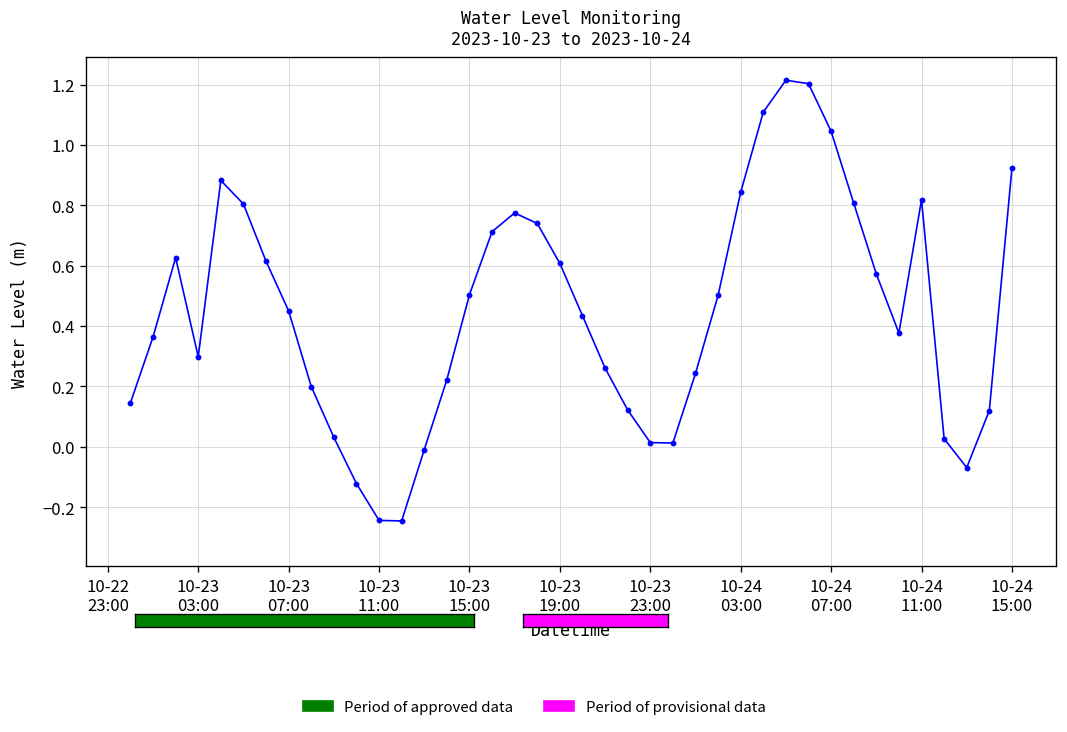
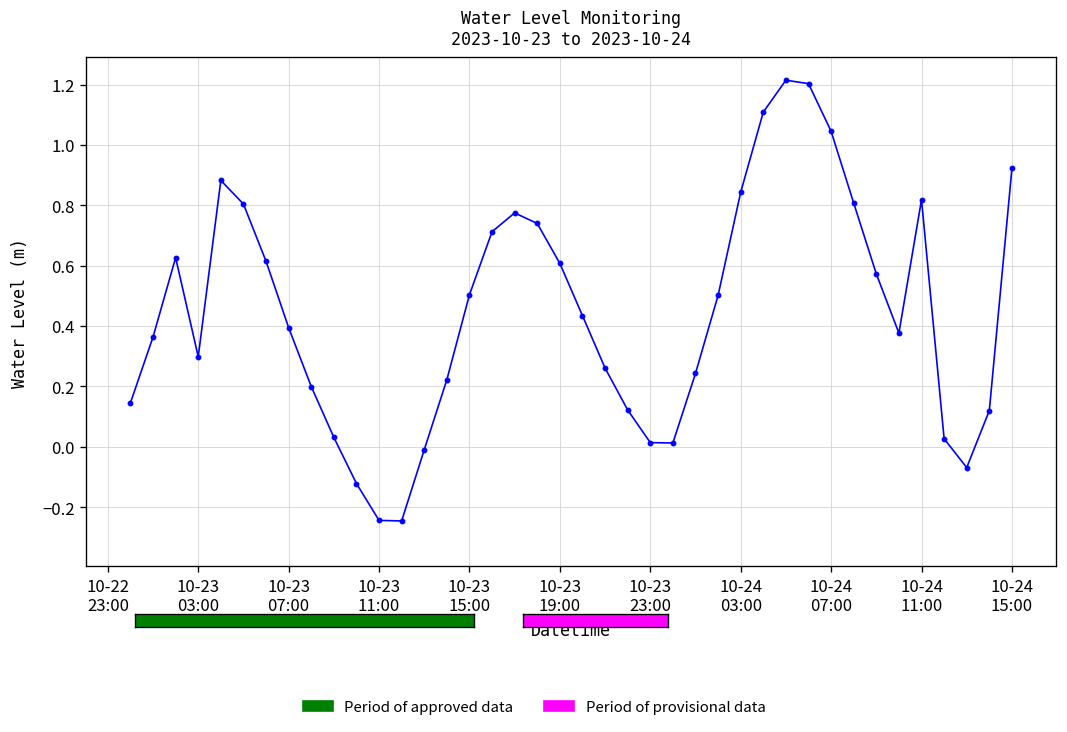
  {
    "10-23 03:00": 0.30,
-   "10-23 07:00": 0.45,
+   "10-23 07:00": 0.39,
    "10-23 11:00": -0.24,
    "10-23 15:00": 0.50,
    "10-23 19:00": 0.61,
    "10-23 23:00": 0.01,
    "10-24 03:00": 0.84,
    "10-24 07:00": 1.04,
    "10-24 11:00": 0.82,
    "10-24 15:00": 0.92
  }
